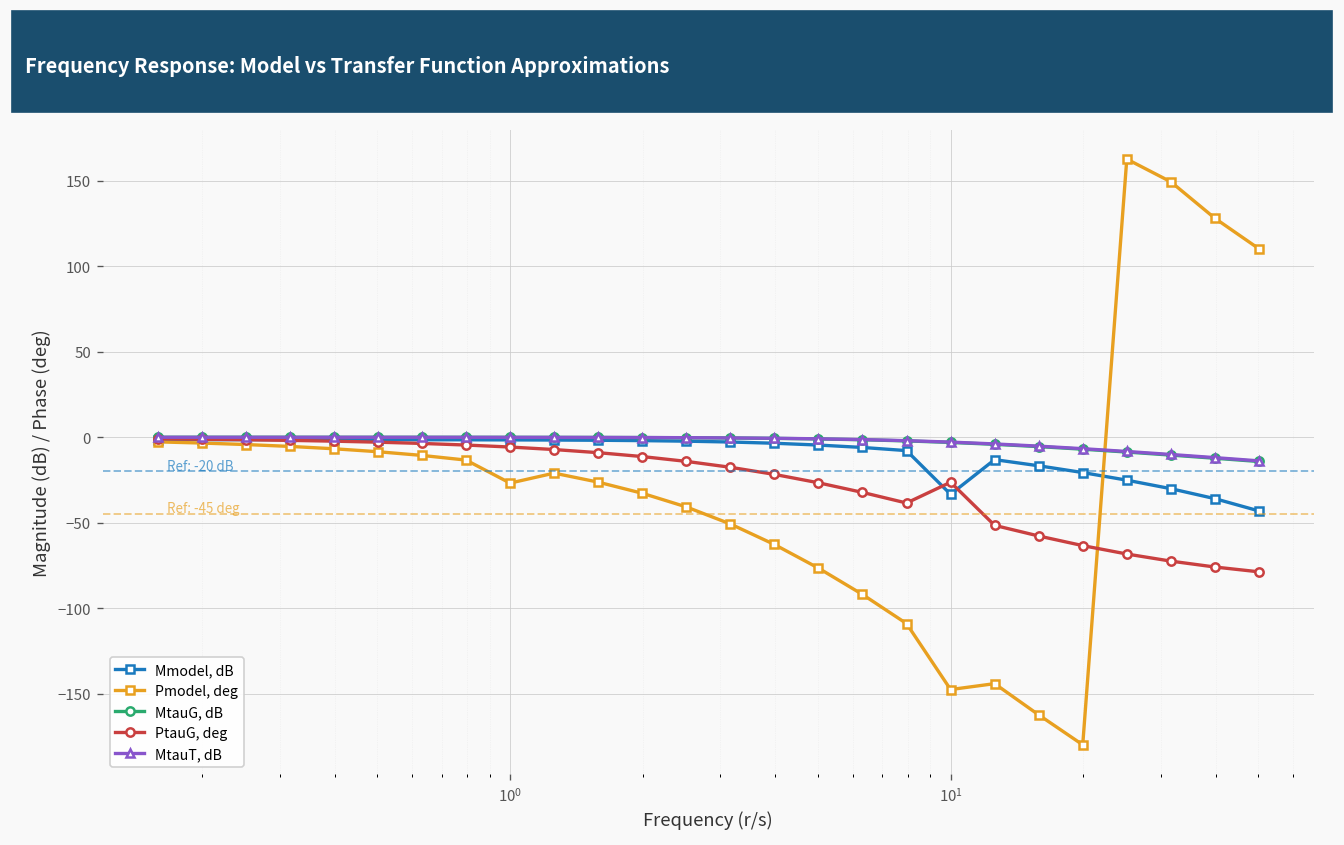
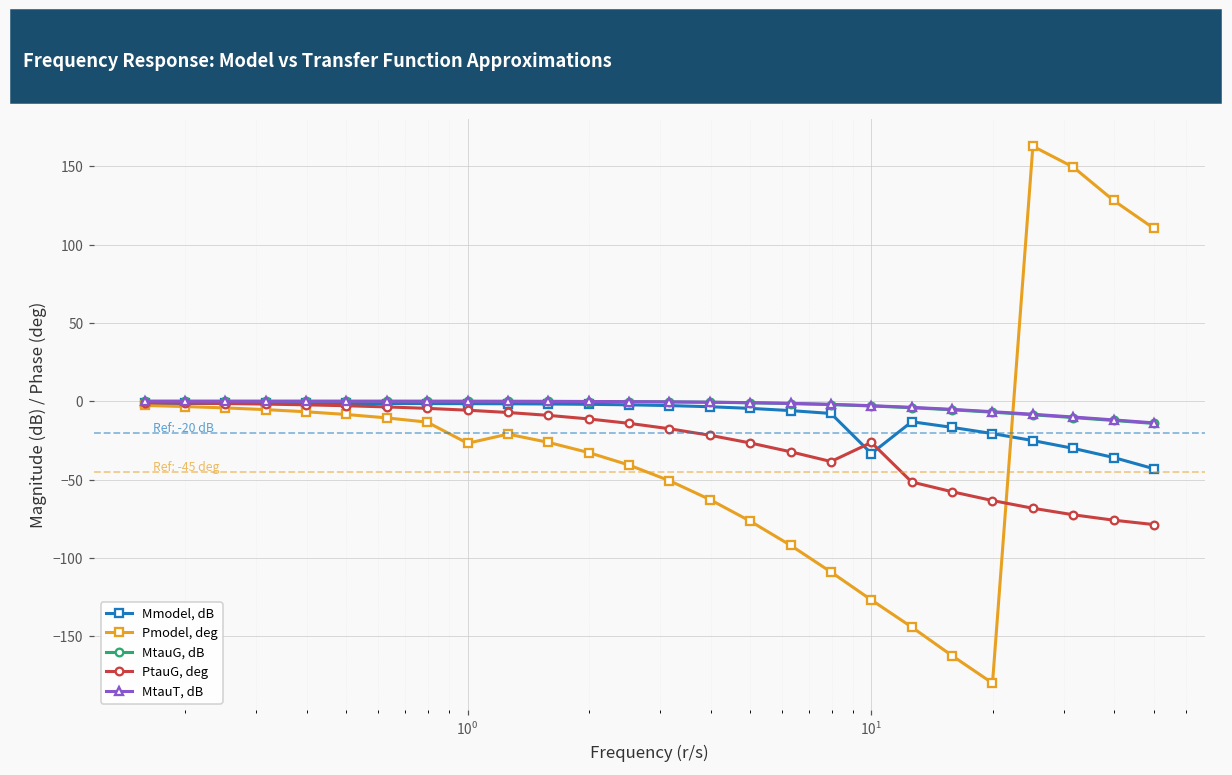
  {
    "Mmodel, dB": {
      "10^1": -33
    },
    "Pmodel, deg": {
      "10^0": -27,
-     "10^1": -148
+     "10^1": -127
    },
    "PtauG, deg": {
      "10^0": -6,
      "10^1": -26
    }
  }
